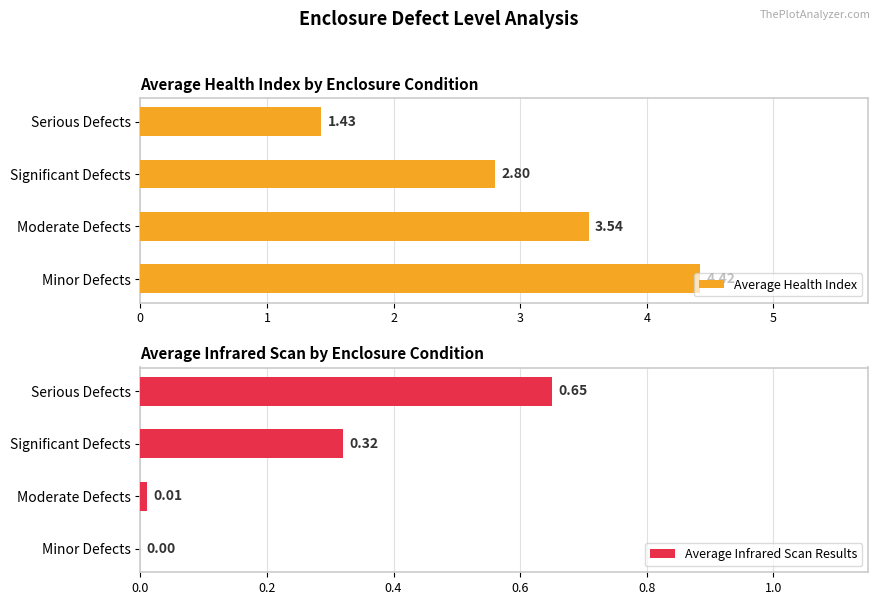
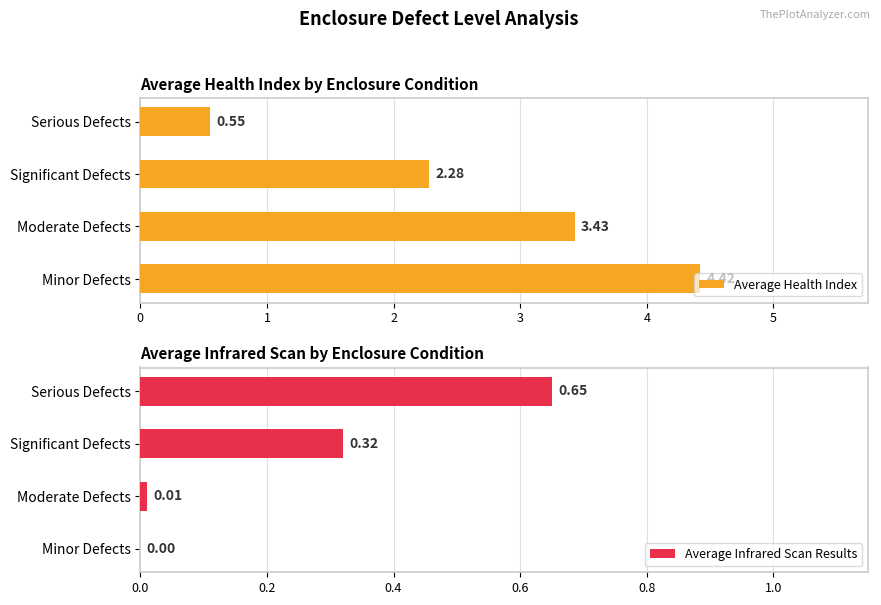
  {
    "Average Health Index by Enclosure Condition": {
-     "Serious Defects": 1.43,
-     "Significant Defects": 2.80,
-     "Moderate Defects": 3.54
+     "Serious Defects": 0.55,
+     "Significant Defects": 2.28,
+     "Moderate Defects": 3.43
    },
    "Average Infrared Scan by Enclosure Condition": {
      "Serious Defects": 0.65,
      "Significant Defects": 0.32,
      "Moderate Defects": 0.01,
      "Minor Defects": 0.00
    }
  }
